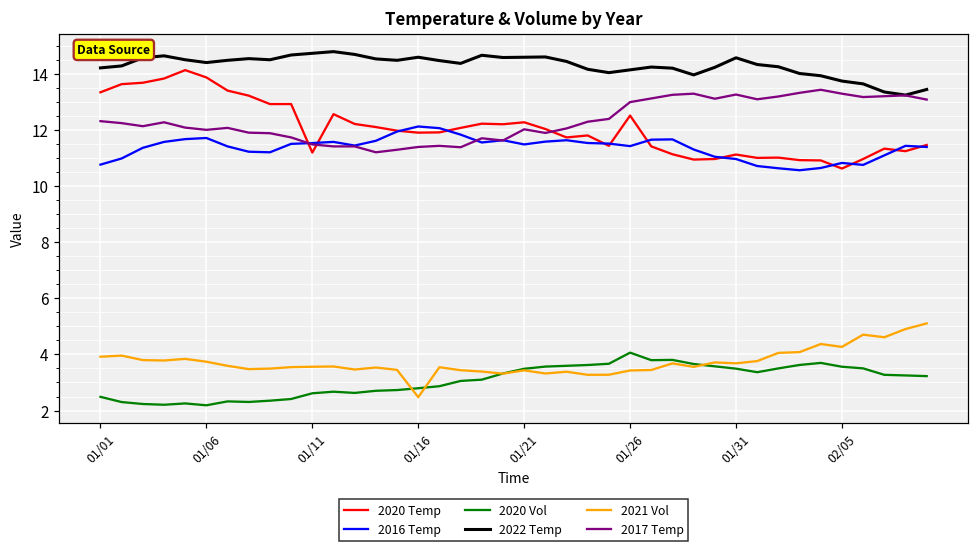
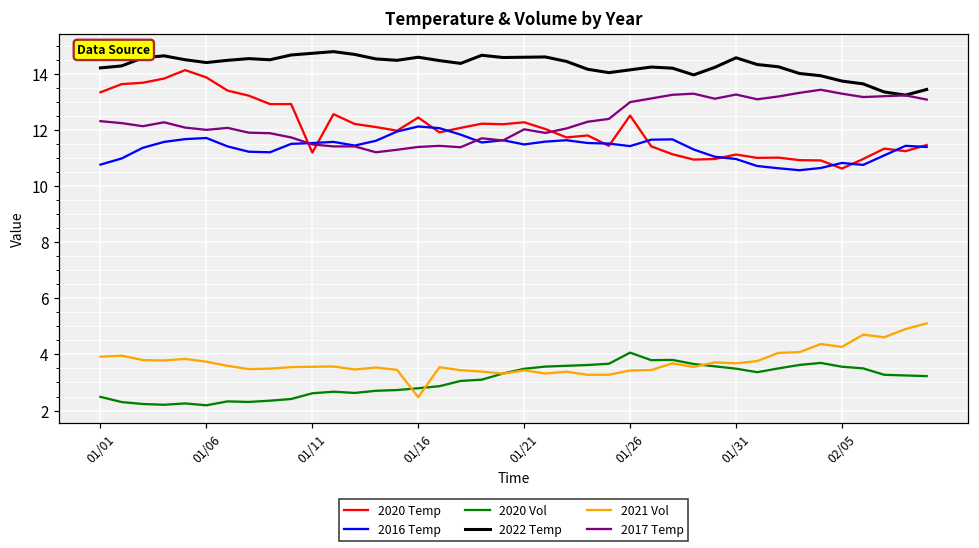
  {
    "2020 Temp": {
      "01/01": 13.4,
      "01/06": 13.9,
      "01/11": 11.2,
-     "01/16": 11.9,
+     "01/16": 12.5,
      "01/21": 12.3,
      "01/26": 12.5,
      "01/31": 11.1,
      "02/05": 10.6
    },
    "2016 Temp": {
      "01/01": 10.8,
      "01/06": 11.7,
      "01/16": 12.1,
      "01/21": 11.5,
      "01/26": 11.4,
      "01/31": 11.0,
      "02/05": 10.8
    },
    "2020 Vol": {
      "01/01": 2.5,
      "01/06": 2.2,
      "01/11": 2.6,
      "01/16": 2.8,
      "01/26": 4.1,
      "01/31": 3.5,
      "02/05": 3.6
    },
    "2022 Temp": {
      "01/01": 14.2,
      "01/06": 14.4,
      "01/11": 14.7,
      "01/16": 14.6,
      "01/21": 14.6,
      "01/26": 14.2,
      "01/31": 14.6,
      "02/05": 13.8
    },
    "2021 Vol": {
      "01/01": 3.9,
      "01/06": 3.7,
      "01/11": 3.6,
      "01/16": 2.5,
      "01/26": 3.4,
      "01/31": 3.7,
      "02/05": 4.3
    },
    "2017 Temp": {
      "01/01": 12.3,
      "01/06": 12.0,
      "01/16": 11.4,
      "01/21": 12.0,
      "01/26": 13.0,
      "01/31": 13.3,
      "02/05": 13.3
    }
  }
